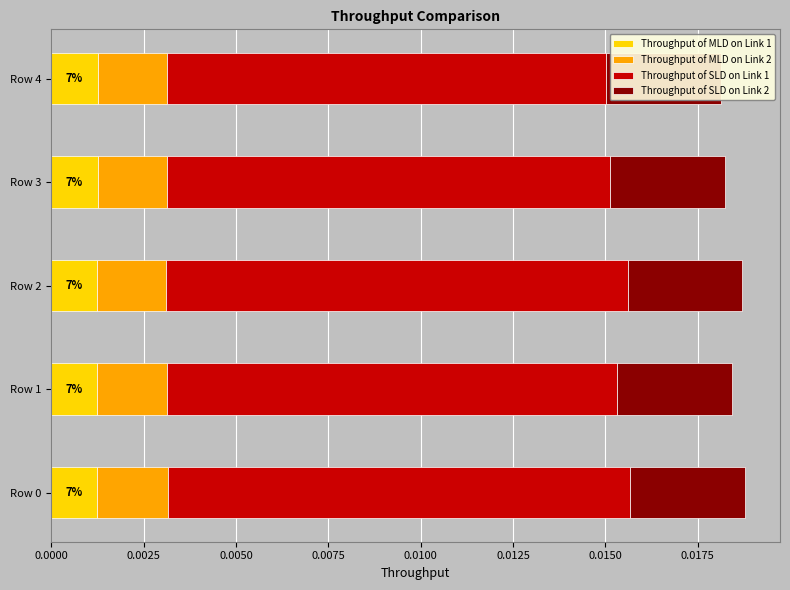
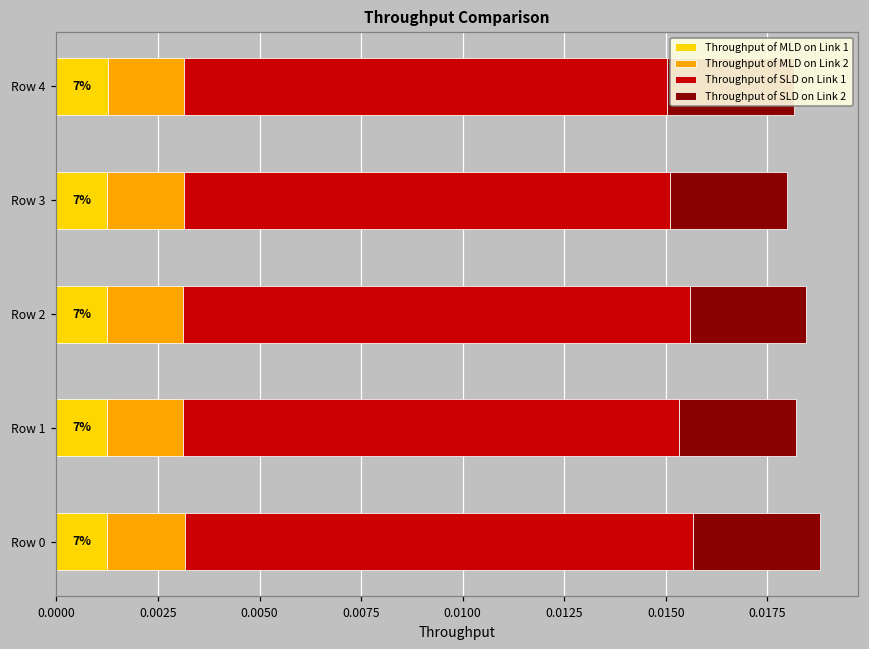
  {
    "Throughput of SLD on Link 1": {
      "Row 4": 0.0119,
      "Row 3": 0.0120,
      "Row 2": 0.0125,
      "Row 1": 0.0122,
      "Row 0": 0.0125
    },
    "Throughput of SLD on Link 2": {
-     "Row 3": 0.0031,
-     "Row 2": 0.0031,
-     "Row 1": 0.0031,
+     "Row 3": 0.0029,
+     "Row 2": 0.0028,
+     "Row 1": 0.0029,
      "Row 0": 0.0031
    }
  }
